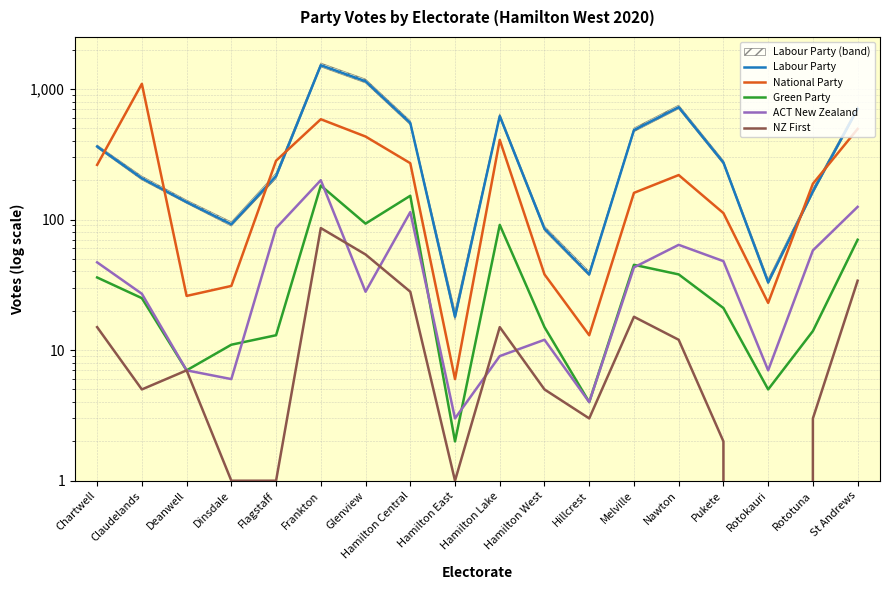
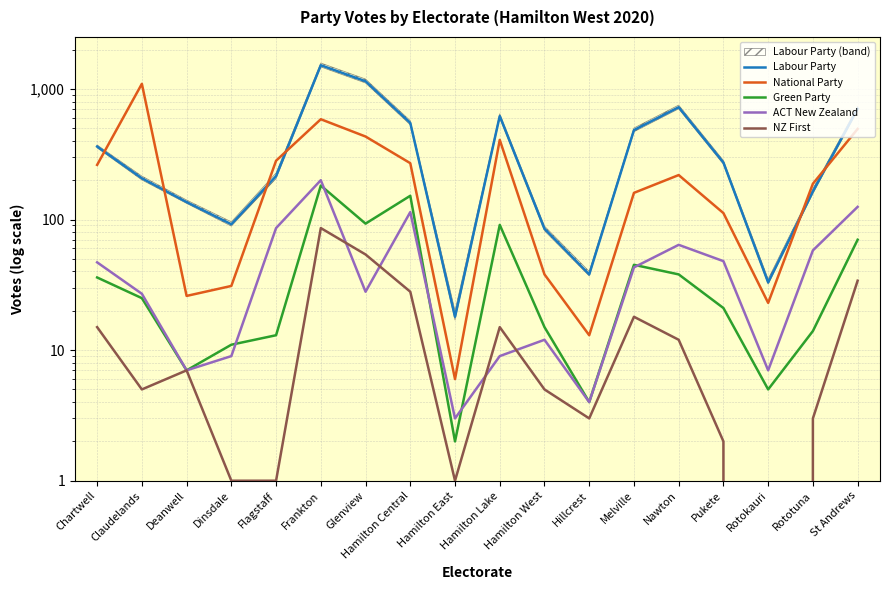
  {
    "Labour Party": {
      "Flagstaff": "220",
      "Hamilton East": "18",
      "Hamilton West": "90",
      "Hillcrest": "38",
      "Rotokauri": "33",
      "Rototuna": "160"
    },
    "National Party": {
      "Chartwell": "260",
      "Claudelands": "1,100",
      "Deanwell": "26",
      "Dinsdale": "31",
      "Flagstaff": "280",
      "Frankton": "600",
      "Glenview": "430",
      "Hamilton Central": "270",
      "Hamilton East": "6",
      "Hamilton Lake": "410",
      "Hamilton West": "38",
      "Hillcrest": "13",
      "Melville": "160",
      "Nawton": "220",
      "Pukete": "110",
      "Rotokauri": "23",
      "Rototuna": "190"
    },
    "Green Party": {
      "Chartwell": "36",
      "Claudelands": "25",
      "Dinsdale": "11",
      "Flagstaff": "13",
      "Frankton": "180",
      "Glenview": "90",
      "Hamilton Central": "150",
      "Hamilton East": "2",
      "Hamilton Lake": "90",
      "Hamilton West": "15",
      "Melville": "45",
      "Nawton": "38",
      "Pukete": "21",
      "Rotokauri": "5",
      "Rototuna": "14",
      "St Andrews": "70"
    },
    "ACT New Zealand": {
      "Chartwell": "47",
      "Claudelands": "27",
-     "Dinsdale": "6",
+     "Dinsdale": "9",
      "Flagstaff": "90",
      "Frankton": "200",
      "Glenview": "28",
      "Hamilton Central": "110",
      "Hamilton East": "3",
      "Hamilton Lake": "9",
      "Hamilton West": "12",
      "Melville": "43",
      "Nawton": "60",
      "Pukete": "48",
      "Rotokauri": "7",
      "Rototuna": "60",
      "St Andrews": "130"
    },
    "NZ First": {
      "Chartwell": "15",
      "Claudelands": "5",
      "Dinsdale": "1",
      "Flagstaff": "1",
      "Frankton": "90",
      "Glenview": "54",
      "Hamilton Central": "28",
      "Hamilton East": "1",
      "Hamilton Lake": "15",
      "Hamilton West": "5",
      "Hillcrest": "3",
      "Melville": "18",
      "Nawton": "12",
      "Pukete": "2",
      "Rototuna": "3",
      "St Andrews": "34"
    }
  }
